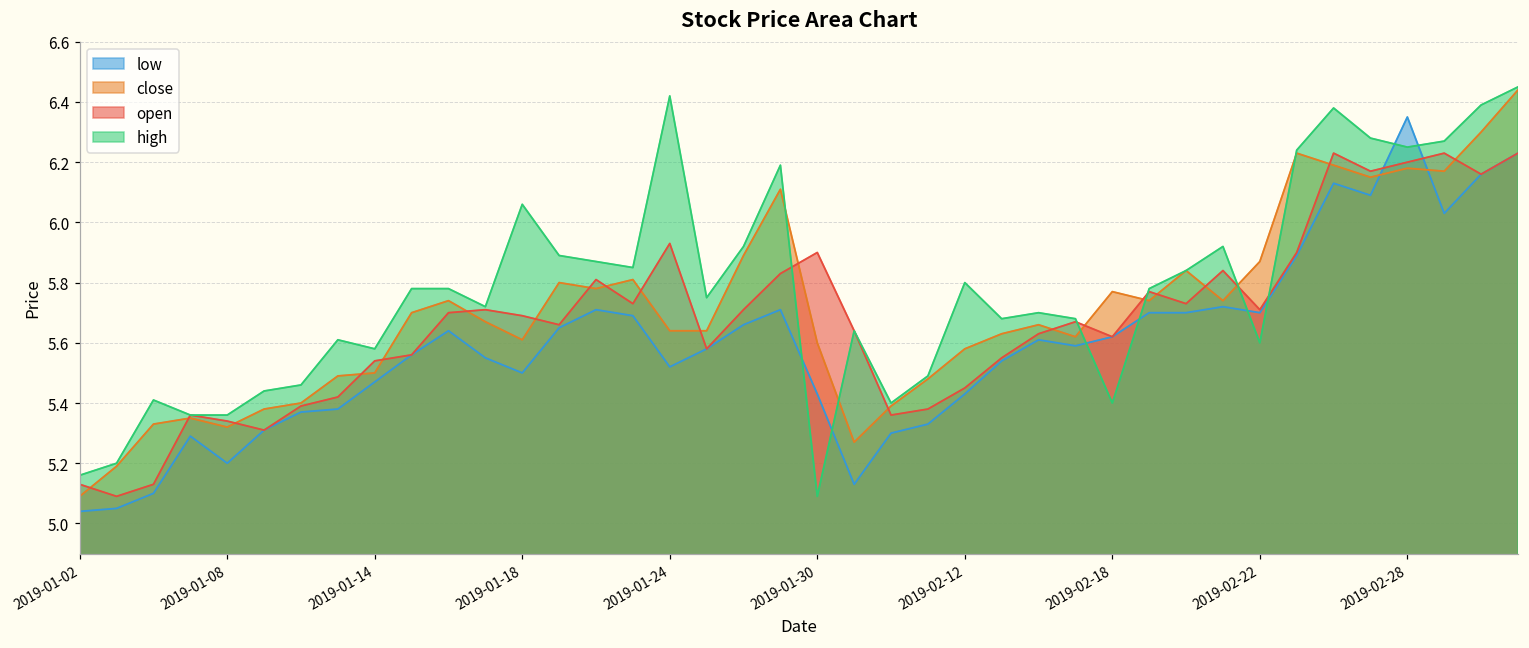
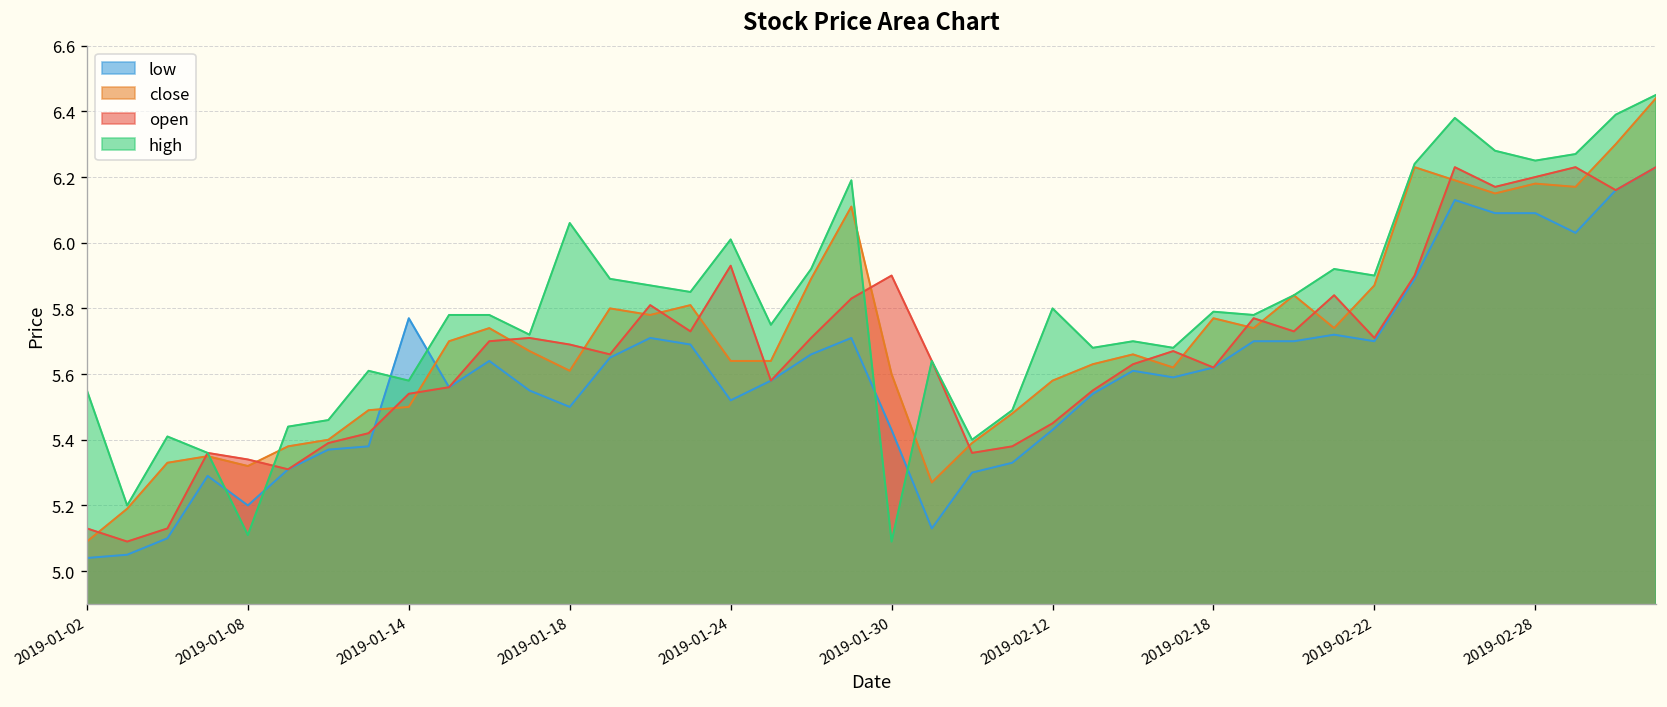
  {
    "low": {
      "2019-01-02": 5.04,
      "2019-01-08": 5.20,
-     "2019-01-14": 5.47,
+     "2019-01-14": 5.77,
      "2019-01-18": 5.50,
      "2019-01-24": 5.52,
      "2019-01-30": 5.43,
      "2019-02-12": 5.43,
      "2019-02-22": 5.70,
-     "2019-02-28": 6.35
+     "2019-02-28": 6.09
    },
    "high": {
-     "2019-01-02": 5.16,
-     "2019-01-08": 5.36,
+     "2019-01-02": 5.55,
+     "2019-01-08": 5.11,
      "2019-01-14": 5.58,
      "2019-01-18": 6.06,
-     "2019-01-24": 6.42,
+     "2019-01-24": 6.01,
      "2019-01-30": 5.09,
      "2019-02-12": 5.80,
-     "2019-02-18": 5.40,
-     "2019-02-22": 5.6,
+     "2019-02-18": 5.79,
+     "2019-02-22": 5.9,
      "2019-02-28": 6.25
    }
  }
